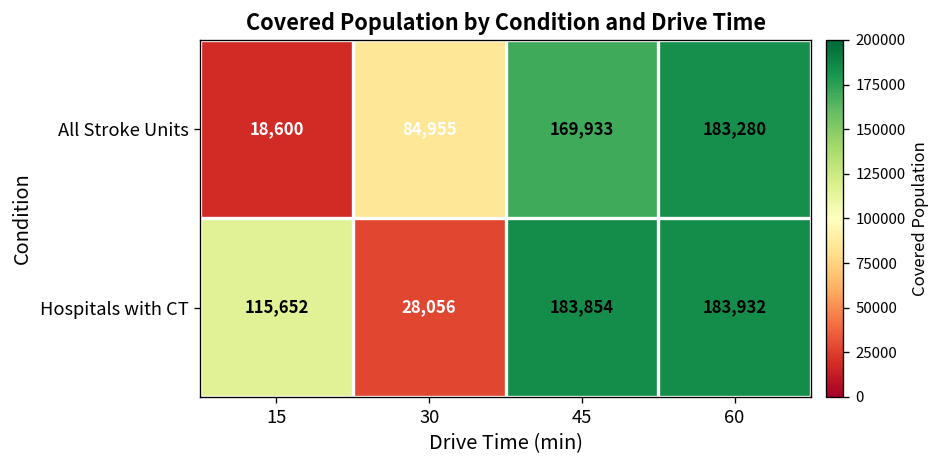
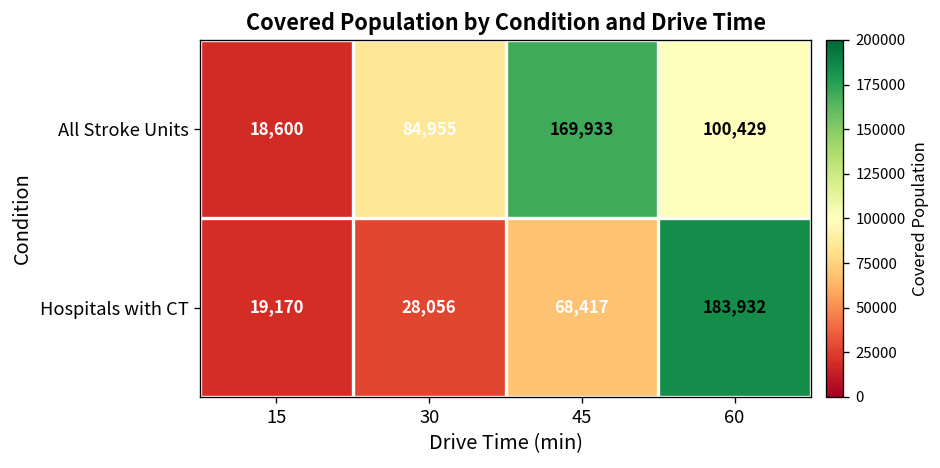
  {
    "All Stroke Units": {
      "15": "18,600",
      "30": "84,955",
      "45": "169,933",
-     "60": "183,280"
+     "60": "100,429"
    },
    "Hospitals with CT": {
-     "15": "115,652",
+     "15": "19,170",
      "30": "28,056",
-     "45": "183,854",
+     "45": "68,417",
      "60": "183,932"
    }
  }
